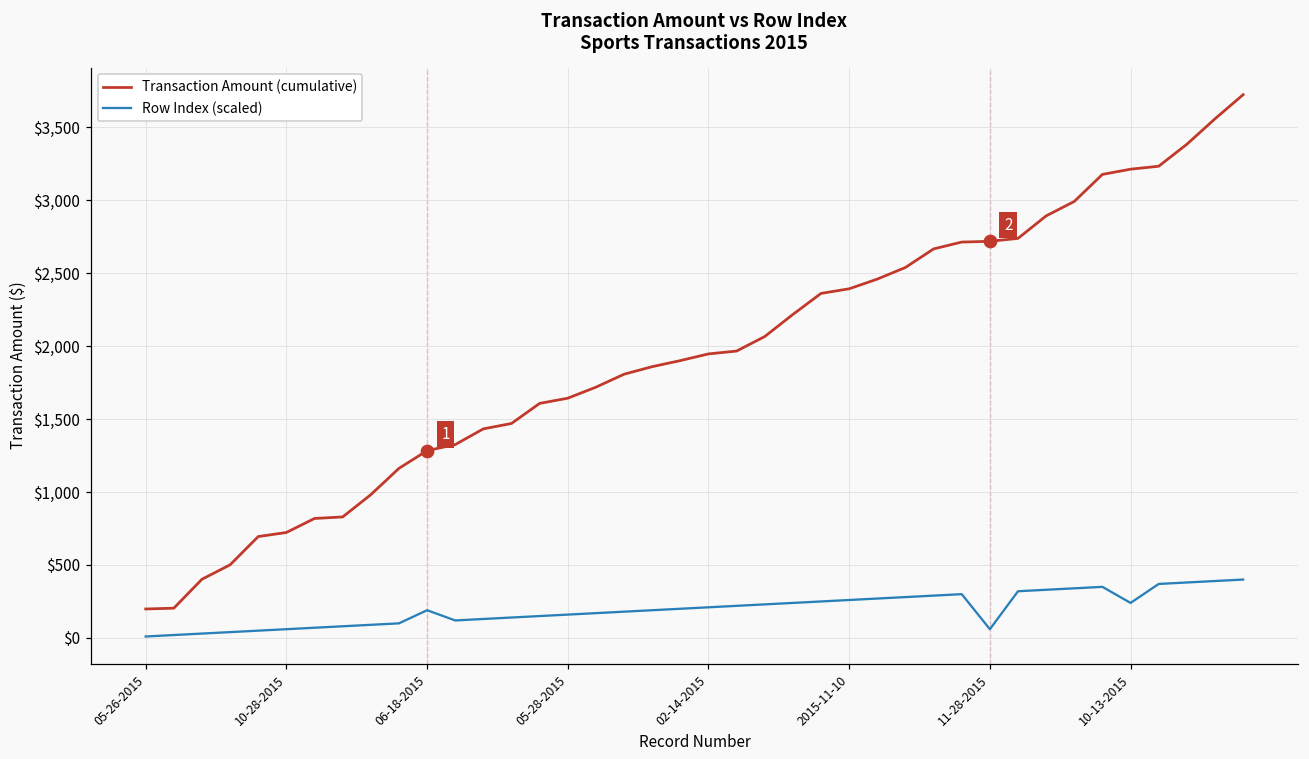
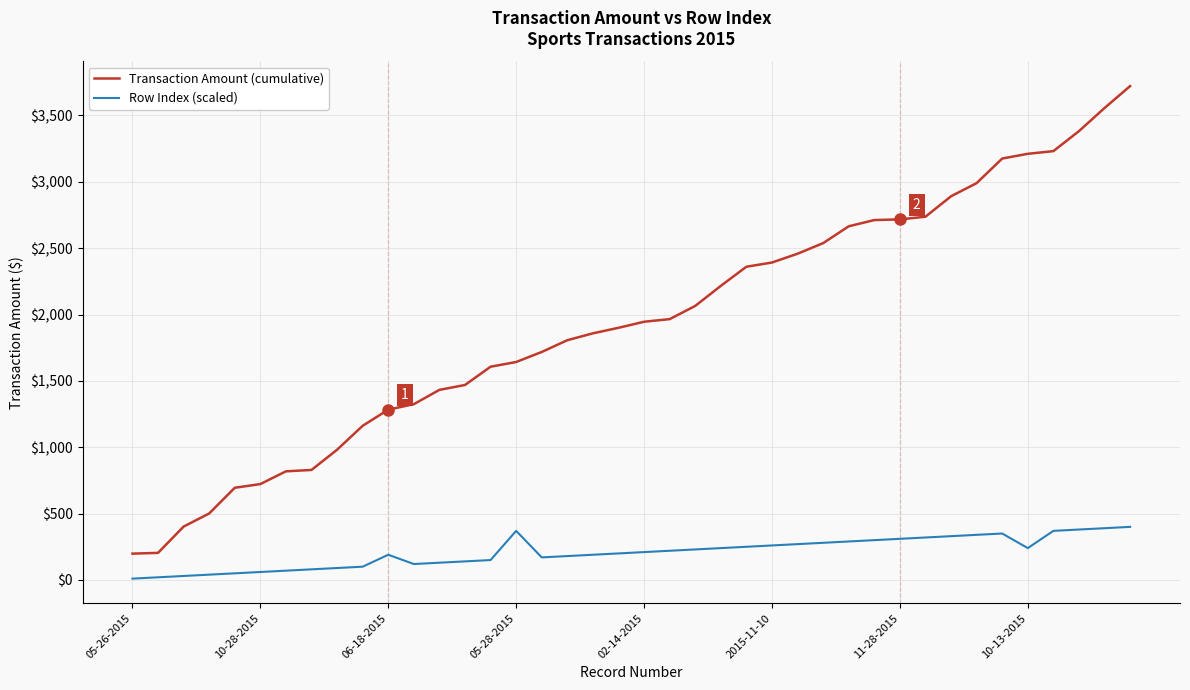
  {
    "Row Index (scaled)": {
      "05-26-2015": "$10",
      "10-28-2015": "$60",
      "06-18-2015": "$190",
-     "05-28-2015": "$160",
+     "05-28-2015": "$370",
      "2015-11-10": "$260",
-     "11-28-2015": "$60",
+     "11-28-2015": "$310",
      "10-13-2015": "$240"
    }
  }
